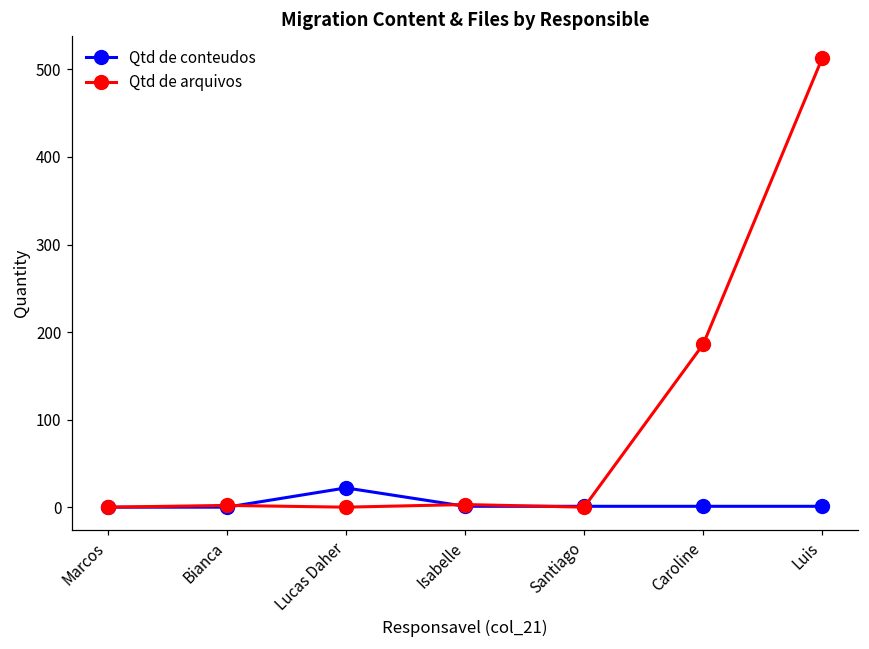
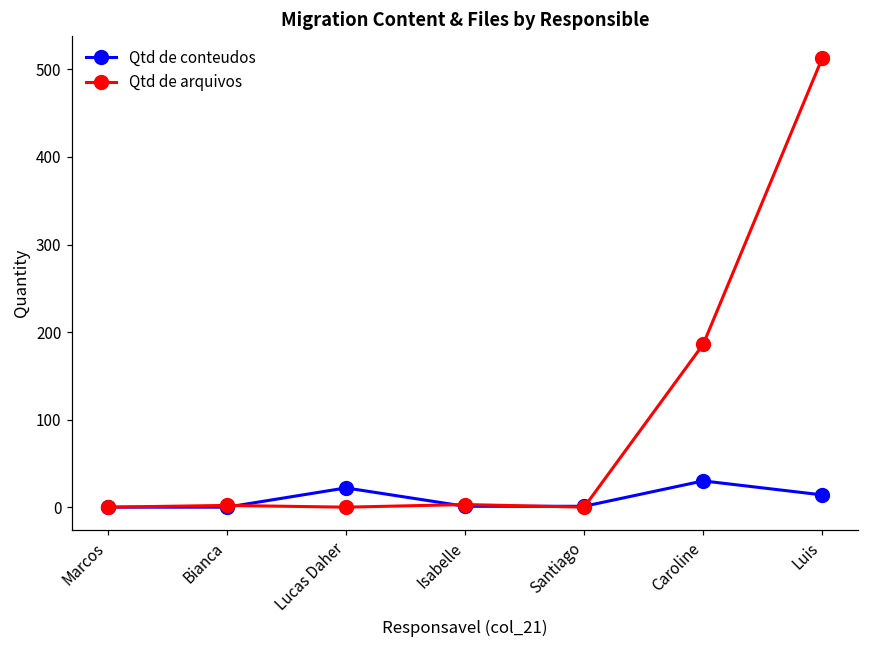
  {
    "Qtd de conteudos": {
      "Lucas Daher": 20,
-     "Caroline": 0,
-     "Luis": 0
+     "Caroline": 30,
+     "Luis": 10
    },
    "Qtd de arquivos": {
      "Lucas Daher": 0,
      "Caroline": 190,
      "Luis": 510
    }
  }
